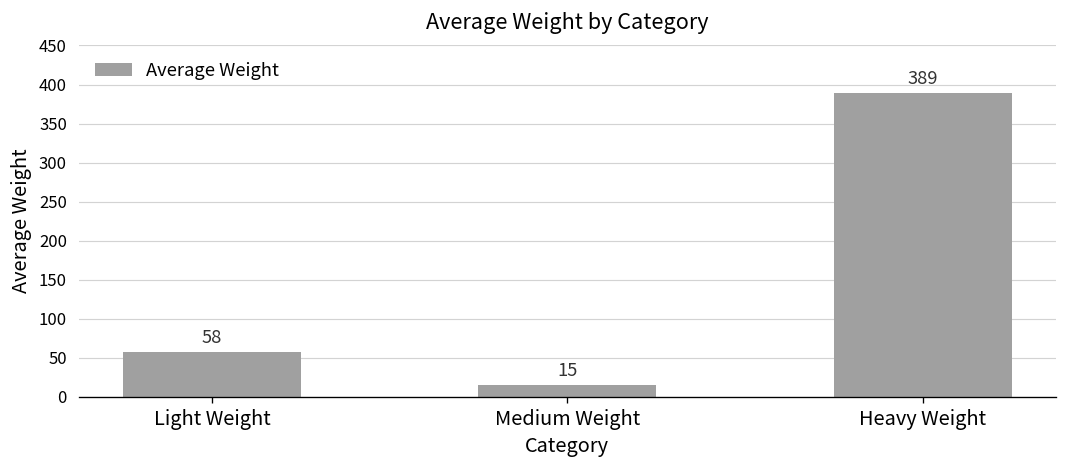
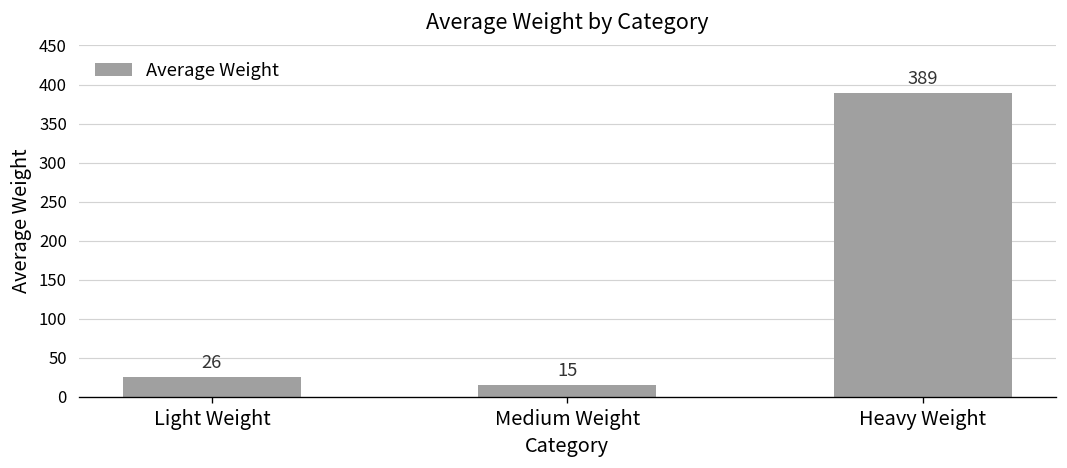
  {
-   "Light Weight": 58,
+   "Light Weight": 26,
    "Medium Weight": 15,
    "Heavy Weight": 389
  }
